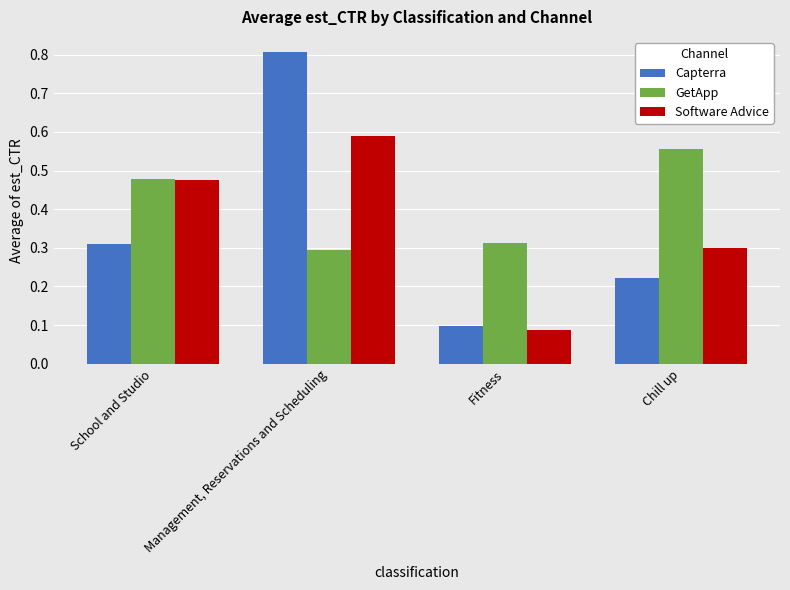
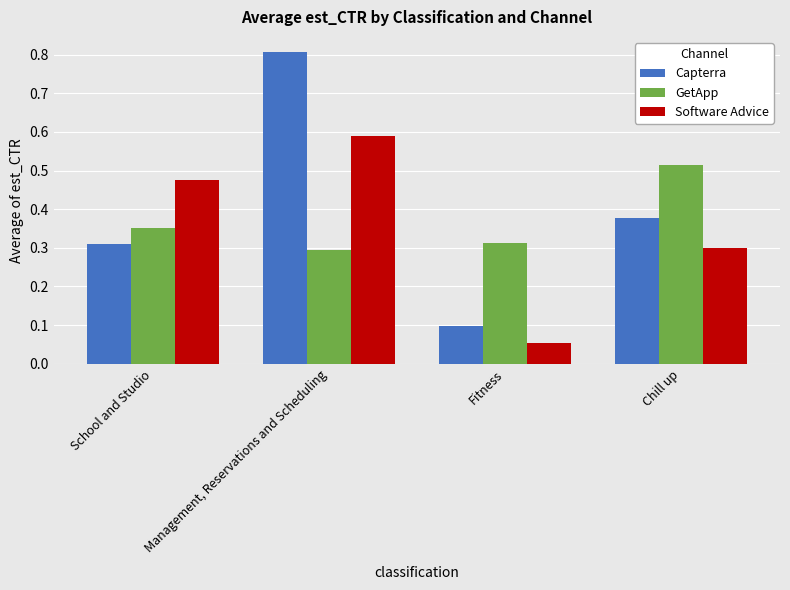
  {
    "Capterra": {
      "School and Studio": 0.31,
      "Management, Reservations and Scheduling": 0.81,
      "Fitness": 0.10,
-     "Chill up": 0.22
+     "Chill up": 0.38
    },
    "GetApp": {
-     "School and Studio": 0.48,
+     "School and Studio": 0.35,
      "Management, Reservations and Scheduling": 0.29,
      "Fitness": 0.31,
-     "Chill up": 0.56
+     "Chill up": 0.52
    },
    "Software Advice": {
      "School and Studio": 0.48,
      "Management, Reservations and Scheduling": 0.59,
-     "Fitness": 0.09,
+     "Fitness": 0.05,
      "Chill up": 0.30
    }
  }
